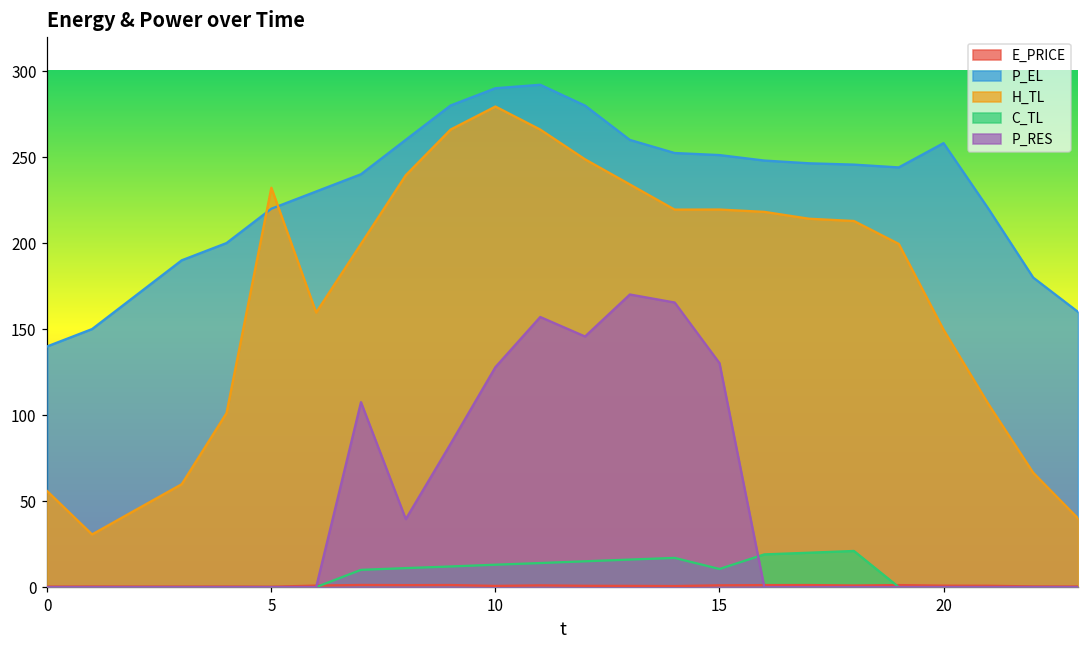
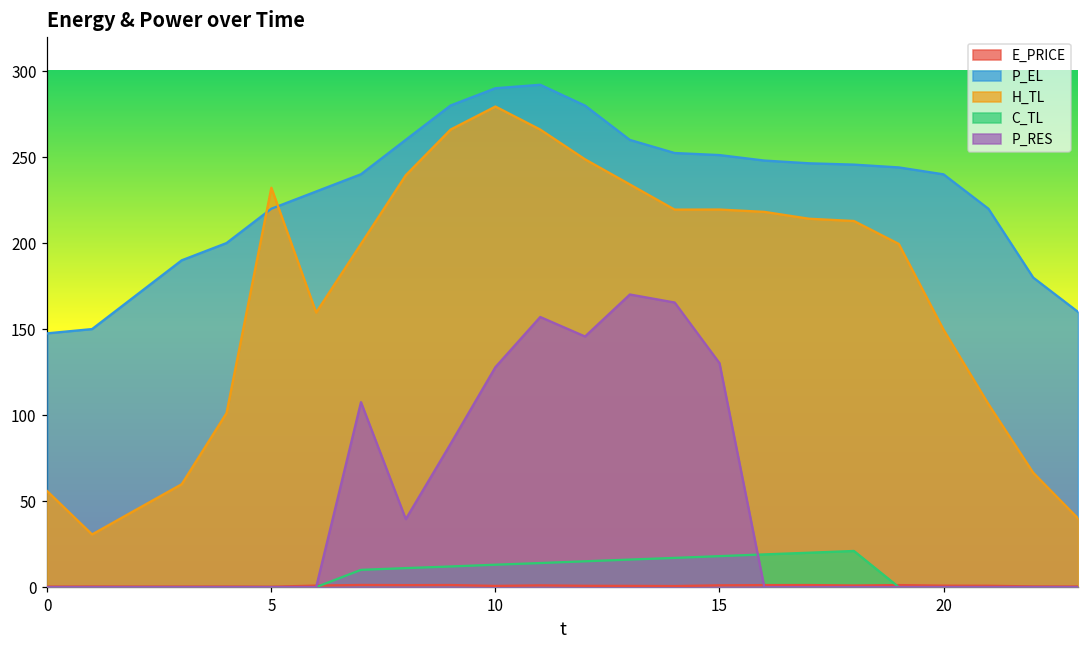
  {
    "E_PRICE": {
      "10": 1,
      "15": 1
    },
    "P_EL": {
-     "0": 140,
+     "0": 148,
      "5": 220,
      "10": 290,
      "15": 251,
-     "20": 258
+     "20": 240
    },
    "H_TL": {
      "0": 56,
      "5": 232,
      "10": 279,
      "15": 220,
      "20": 150
    },
    "C_TL": {
      "10": 13,
-     "15": 11
+     "15": 18
    },
    "P_RES": {
      "10": 128,
      "15": 130
    }
  }
